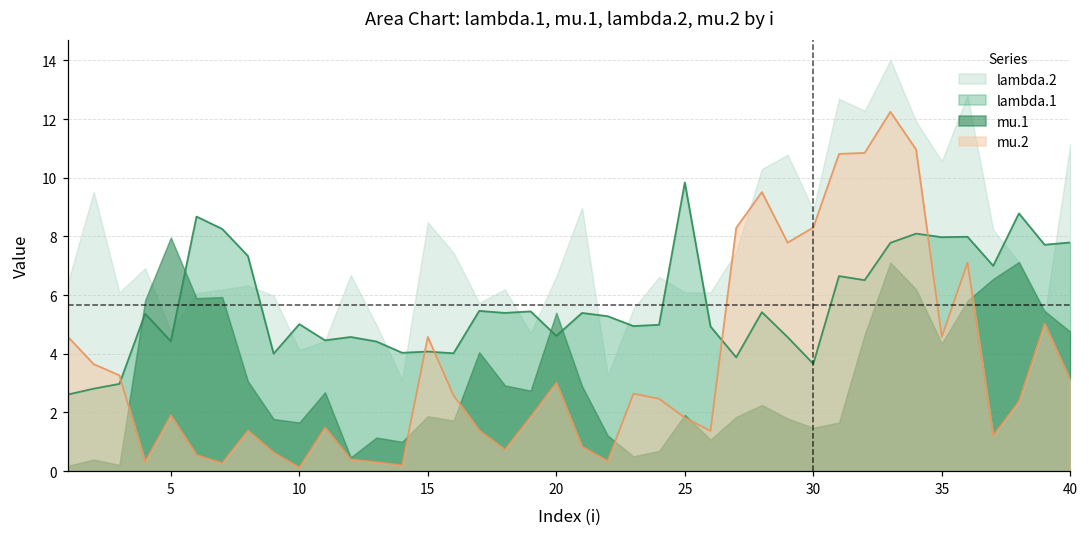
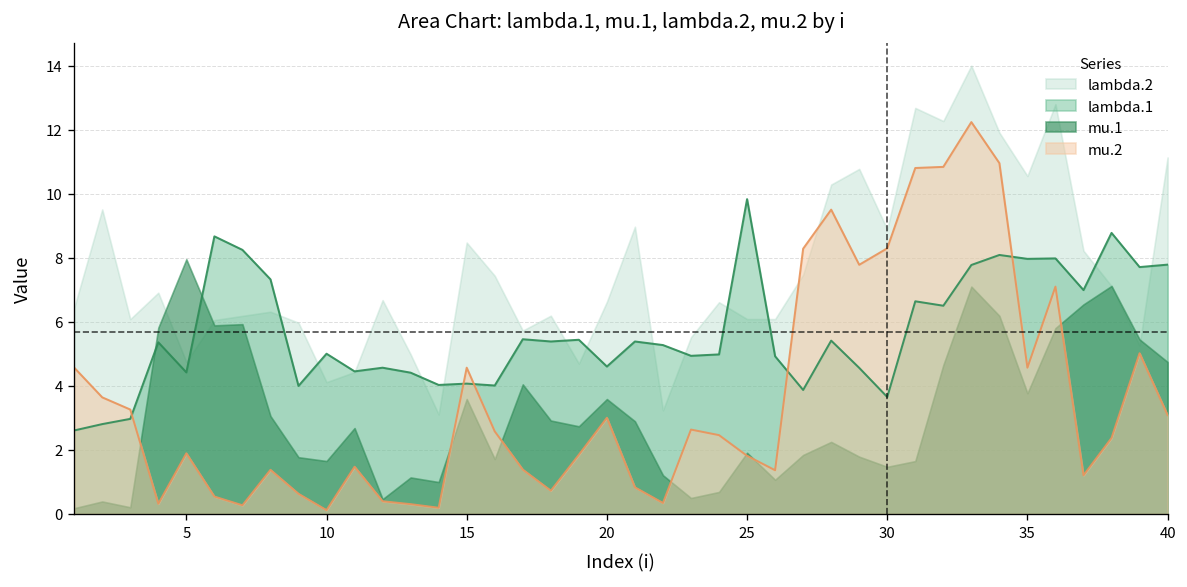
  {
    "lambda.1": {
      "5": 4.4,
      "10": 5.0,
      "15": 4.1,
      "20": 4.6,
      "25": 9.8,
      "30": 3.7,
      "35": 8.0,
      "40": 7.8
    },
    "mu.1": {
      "5": 8.0,
      "10": 1.7,
-     "15": 1.9,
-     "20": 5.4,
+     "15": 3.6,
+     "20": 3.6,
      "30": 1.5,
-     "35": 4.3,
+     "35": 3.8,
      "40": 4.7
    }
  }
